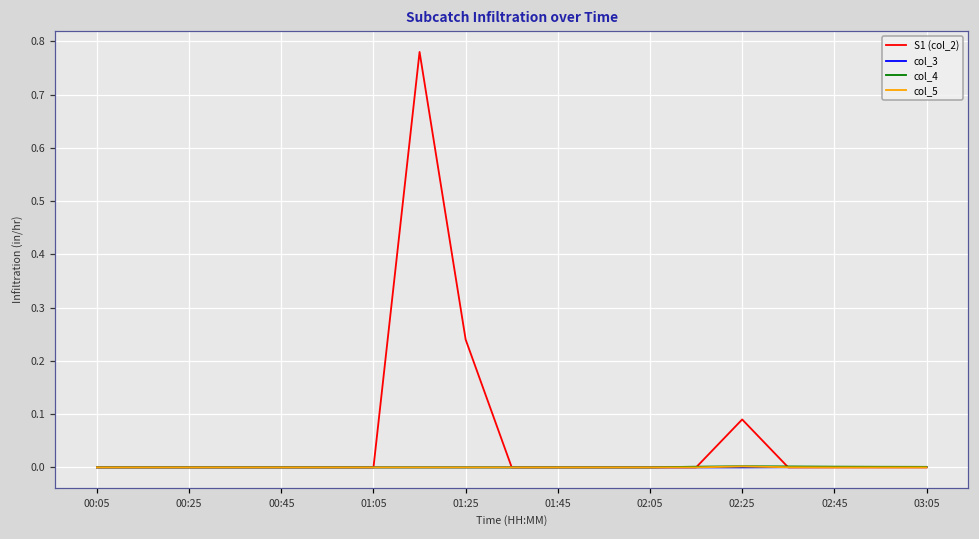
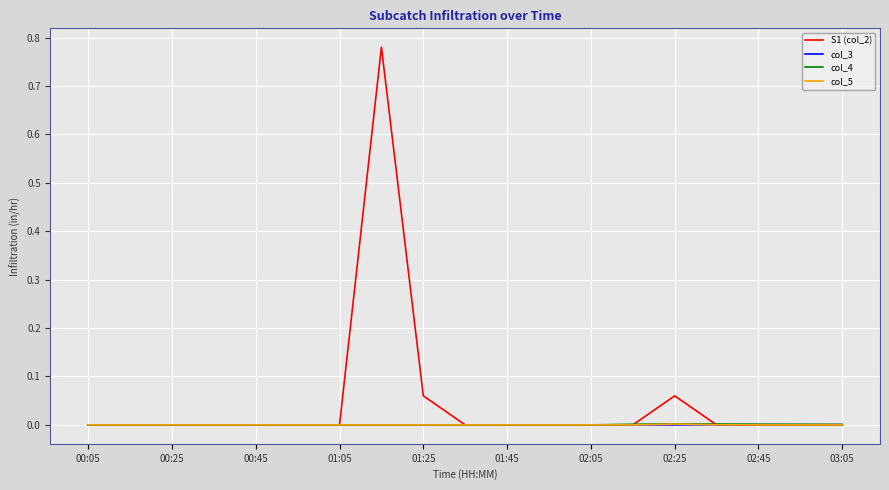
  {
    "S1 (col_2)": {
-     "01:25": 0.24,
-     "02:25": 0.09
+     "01:25": 0.06,
+     "02:25": 0.06
    }
  }
